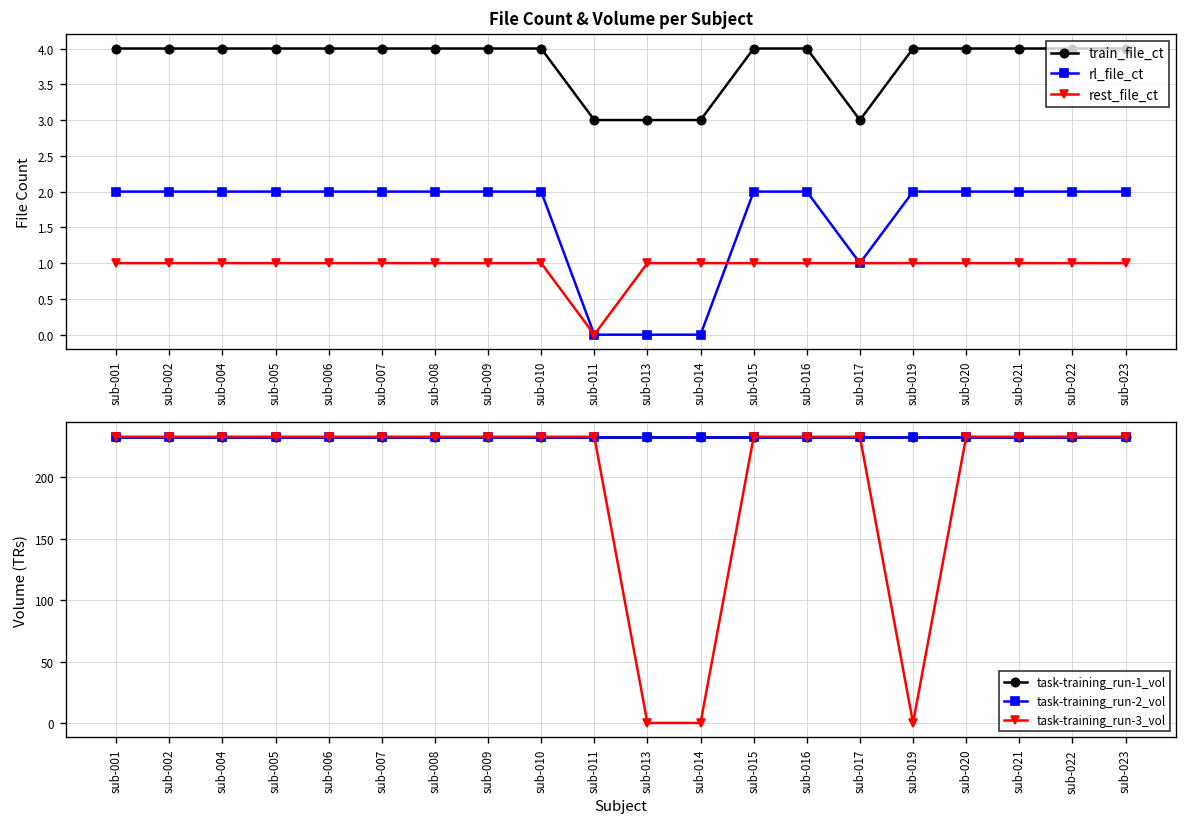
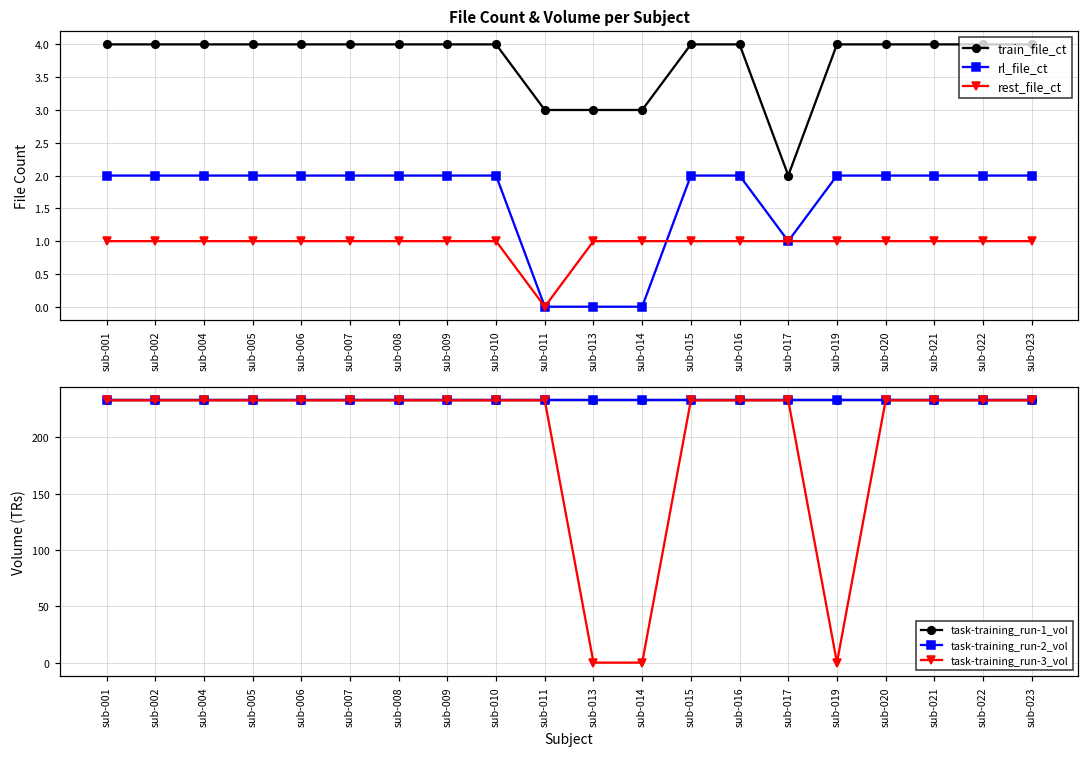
  {
    "File Count & Volume per Subject": {
      "train_file_ct": {
        "sub-001": 4,
        "sub-002": 4,
        "sub-004": 4,
        "sub-005": 4,
        "sub-006": 4,
        "sub-007": 4,
        "sub-008": 4,
        "sub-009": 4,
        "sub-010": 4,
        "sub-011": 3,
        "sub-013": 3,
        "sub-014": 3,
        "sub-015": 4,
        "sub-016": 4,
-       "sub-017": 3,
+       "sub-017": 2,
        "sub-019": 4,
        "sub-020": 4,
        "sub-021": 4
      },
      "rl_file_ct": {
        "sub-001": 2,
        "sub-002": 2,
        "sub-004": 2,
        "sub-005": 2,
        "sub-006": 2,
        "sub-007": 2,
        "sub-008": 2,
        "sub-009": 2,
        "sub-010": 2,
        "sub-013": 0,
        "sub-014": 0,
        "sub-015": 2,
        "sub-016": 2,
        "sub-019": 2,
        "sub-020": 2,
        "sub-021": 2,
        "sub-022": 2,
        "sub-023": 2
      },
      "rest_file_ct": {
        "sub-001": 1,
        "sub-002": 1,
        "sub-004": 1,
        "sub-005": 1,
        "sub-006": 1,
        "sub-007": 1,
        "sub-008": 1,
        "sub-009": 1,
        "sub-010": 1,
        "sub-013": 1,
        "sub-014": 1,
        "sub-015": 1,
        "sub-016": 1,
        "sub-019": 1,
        "sub-020": 1,
        "sub-021": 1,
        "sub-022": 1,
        "sub-023": 1
      }
    }
  }
